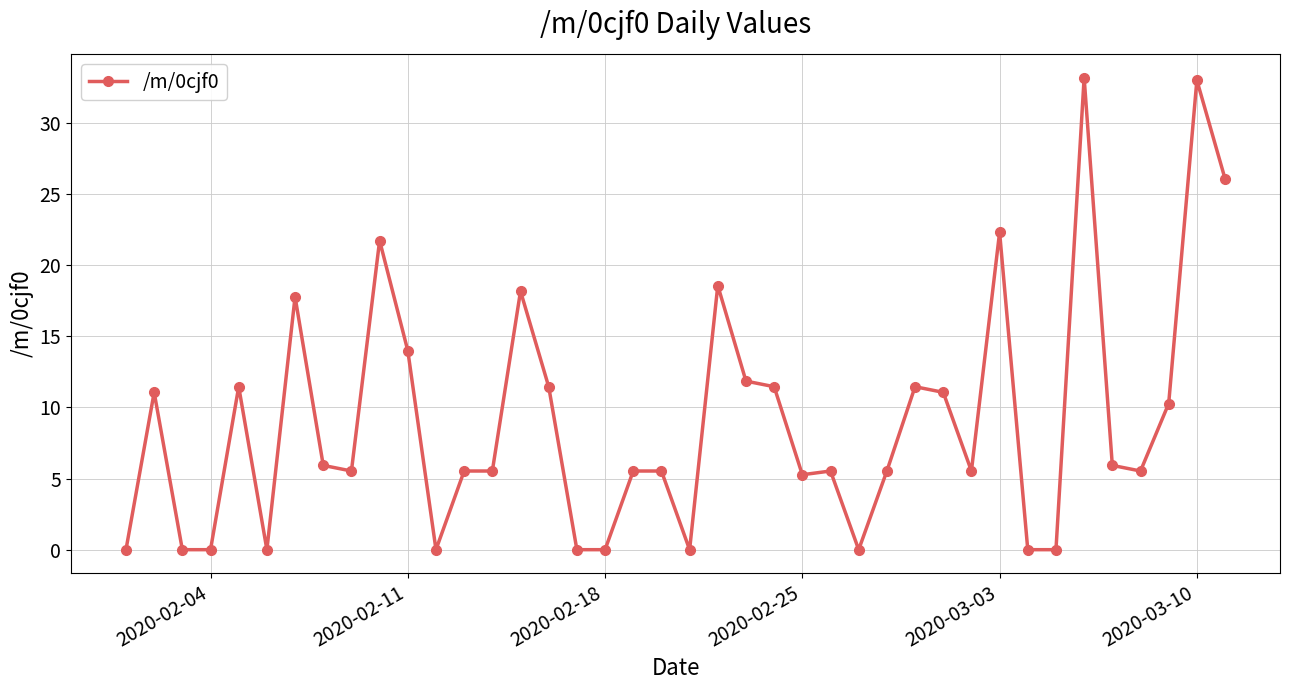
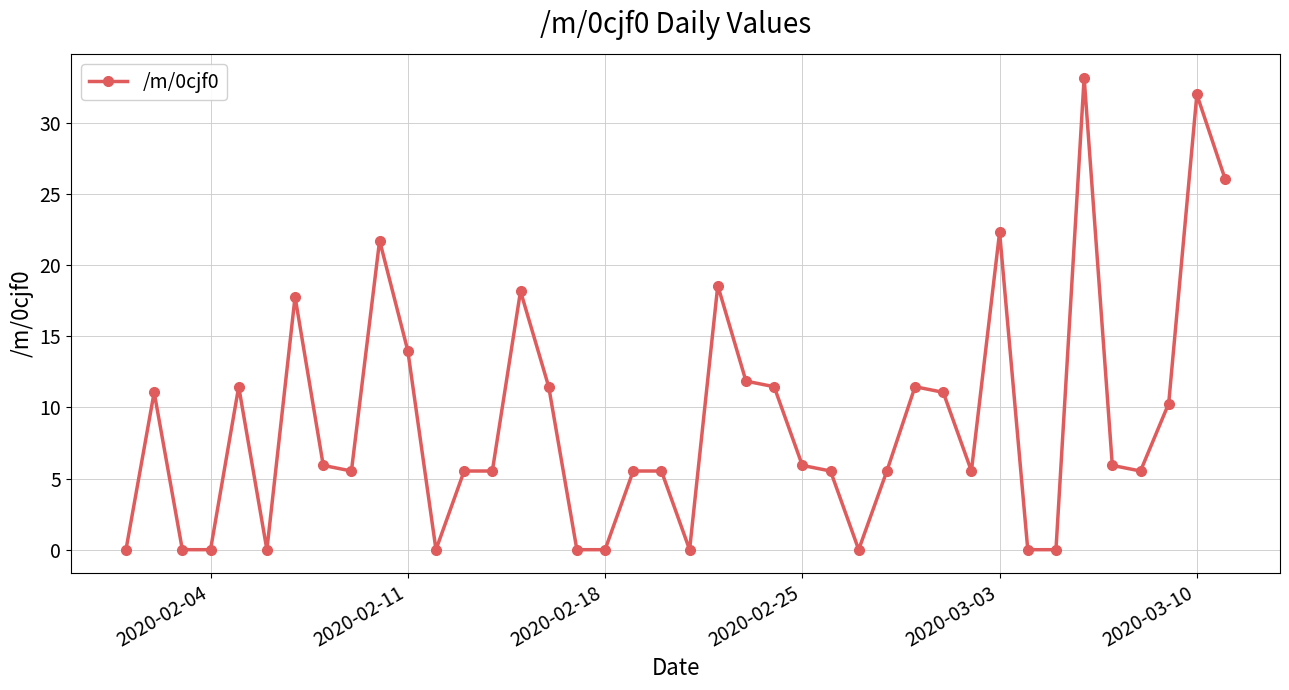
  {
    "2020-02-04": 0.0,
    "2020-02-11": 14.0,
    "2020-02-18": 0.0,
-   "2020-02-25": 5.3,
+   "2020-02-25": 5.9,
    "2020-03-03": 22.3,
-   "2020-03-10": 33.0
+   "2020-03-10": 32.0
  }
